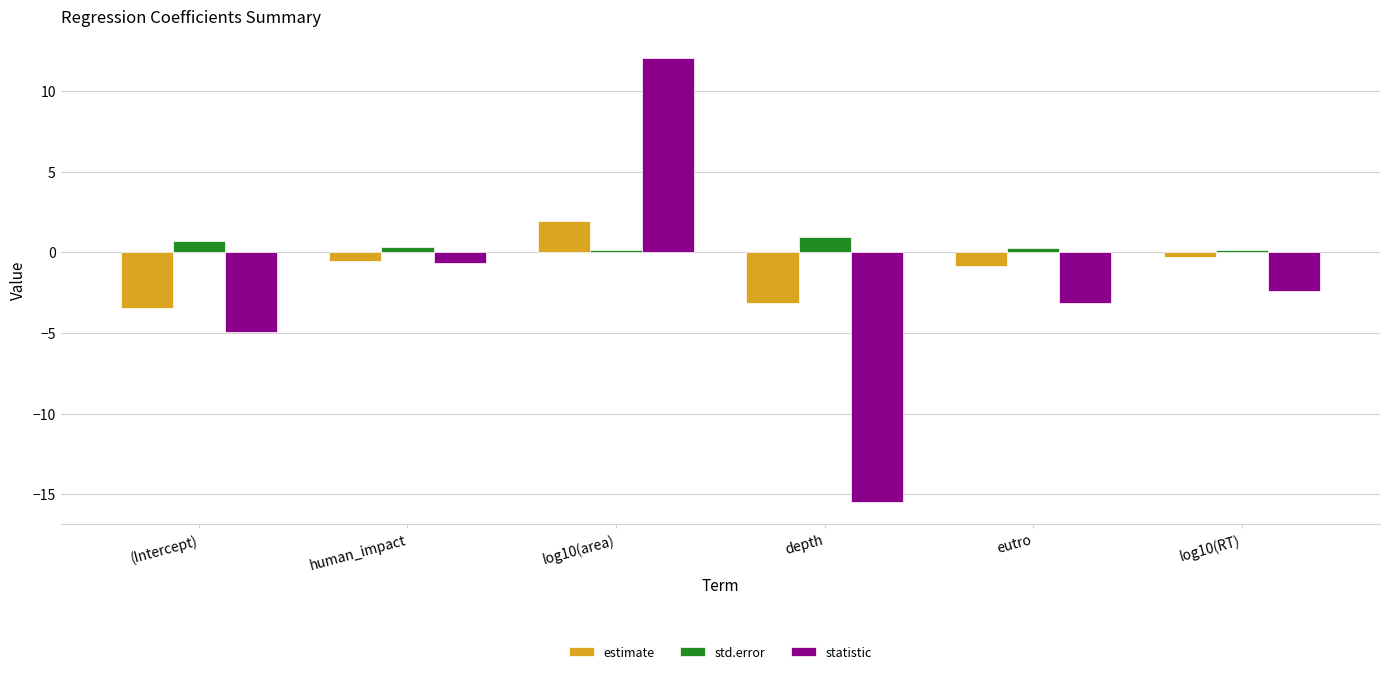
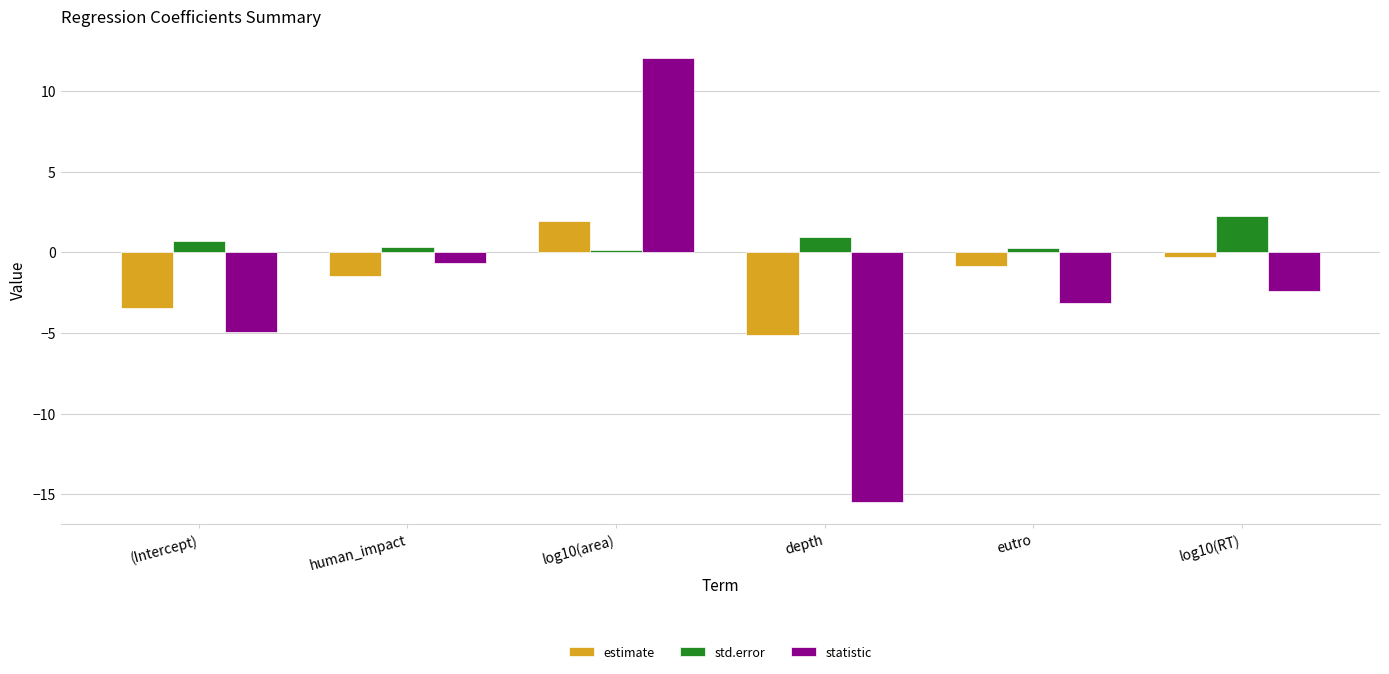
  {
    "estimate": {
      "(Intercept)": -3.4,
-     "human_impact": -0.6,
+     "human_impact": -1.4,
      "log10(area)": 1.9,
-     "depth": -3.2,
+     "depth": -5.1,
      "eutro": -0.9,
      "log10(RT)": -0.3
    },
    "std.error": {
      "(Intercept)": 0.7,
      "human_impact": 0.3,
      "depth": 1.0,
      "eutro": 0.3,
-     "log10(RT)": 0.1
+     "log10(RT)": 2.2
    },
    "statistic": {
      "(Intercept)": -4.9,
      "human_impact": -0.7,
      "log10(area)": 12.0,
      "depth": -15.5,
      "eutro": -3.1,
      "log10(RT)": -2.4
    }
  }
